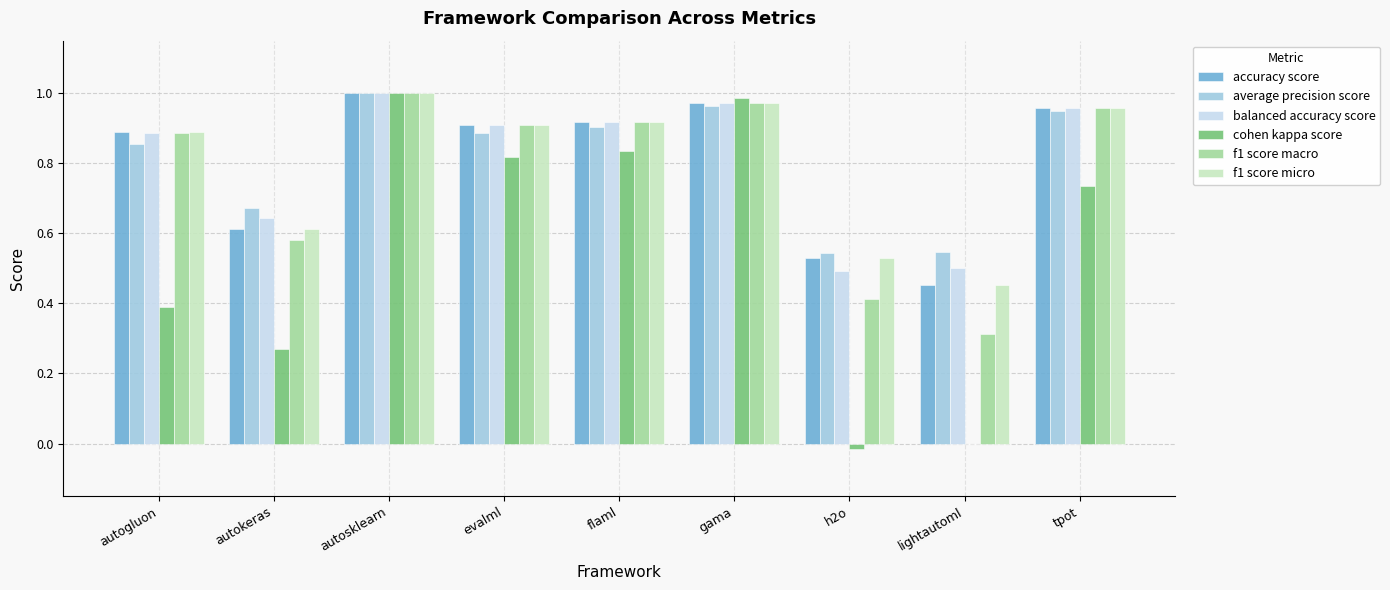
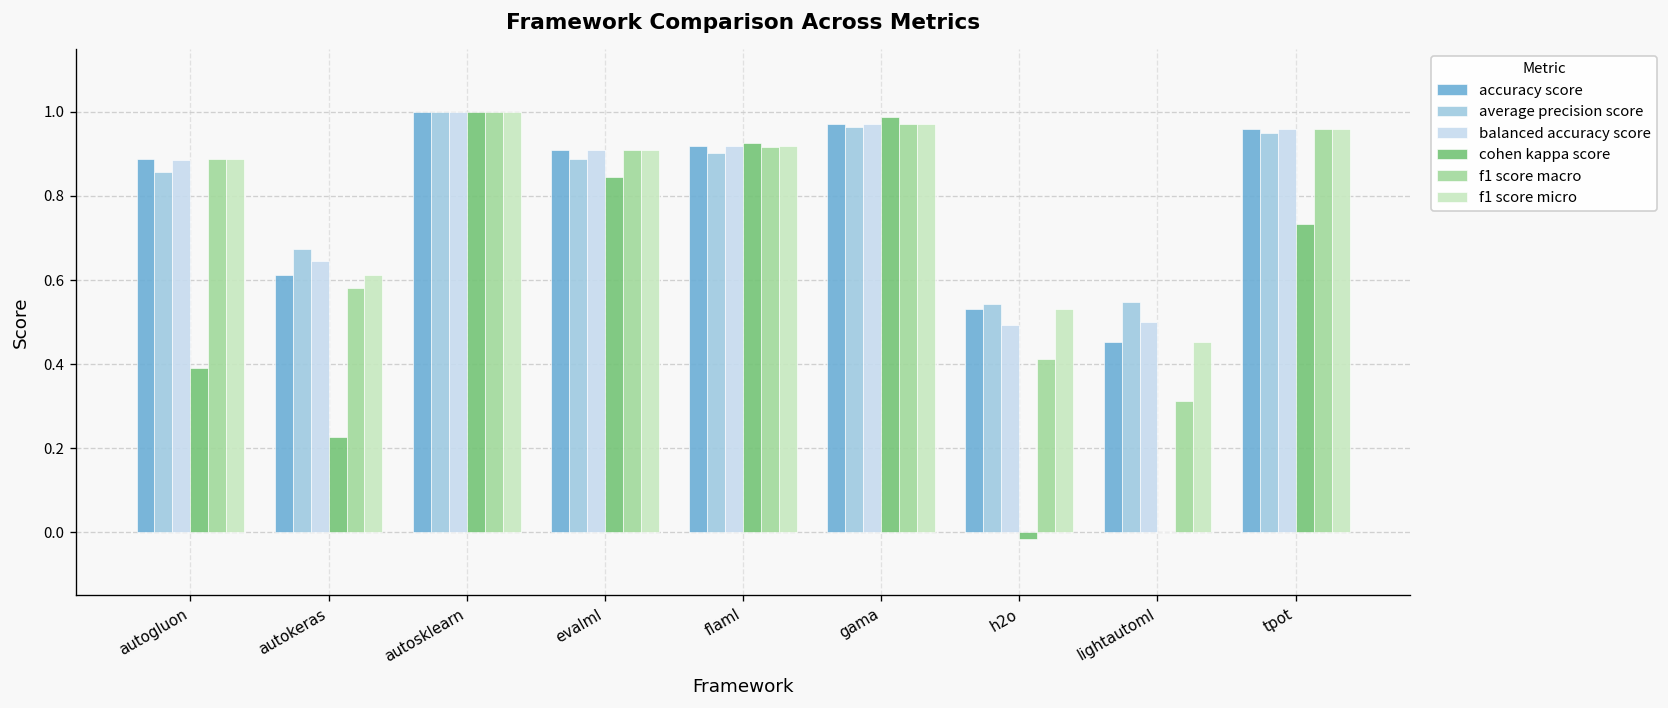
  {
    "cohen kappa score": {
      "autogluon": 0.39,
-     "autokeras": 0.27,
+     "autokeras": 0.23,
      "autosklearn": 1.00,
-     "evalml": 0.82,
-     "flaml": 0.83,
+     "evalml": 0.85,
+     "flaml": 0.93,
      "gama": 0.99,
      "h2o": -0.02,
      "lightautoml": 0.00,
      "tpot": 0.73
    }
  }
